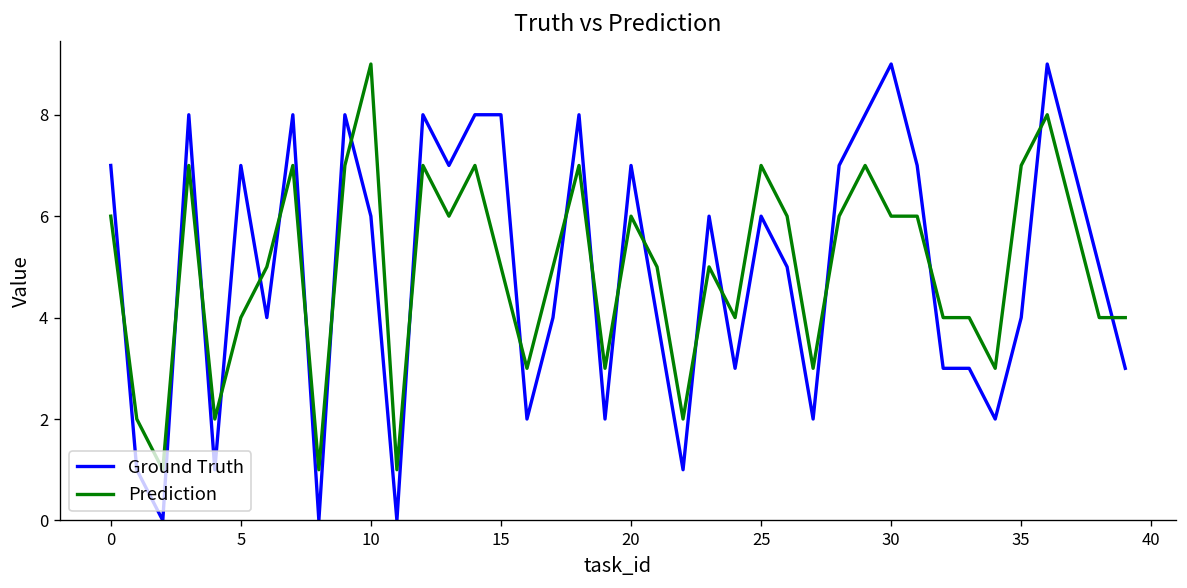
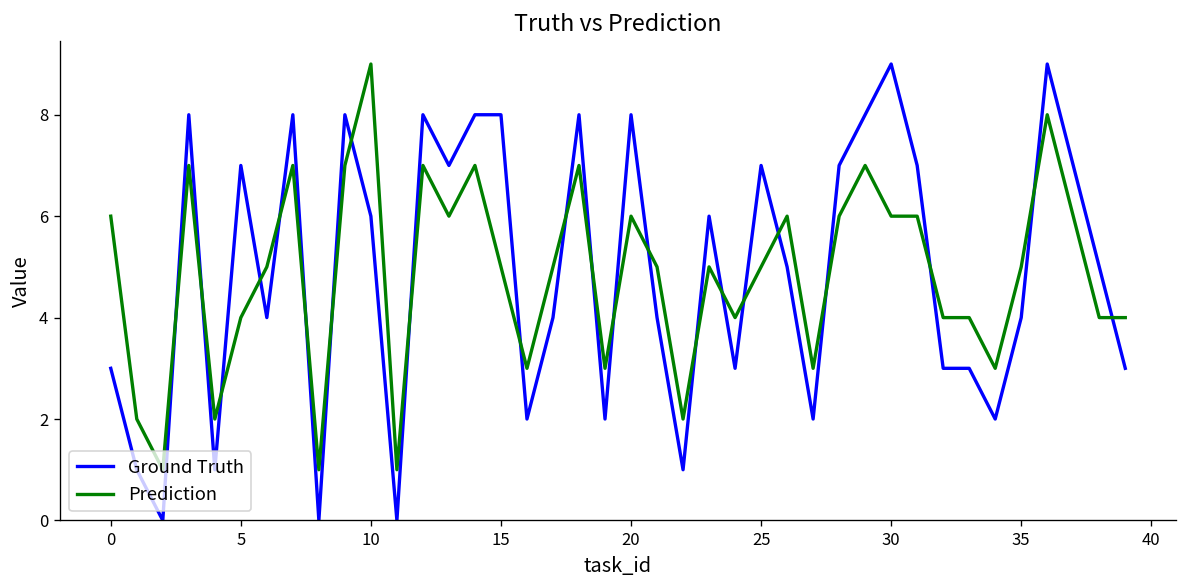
  {
    "Ground Truth": {
-     "0": 7,
+     "0": 3,
      "5": 7,
      "10": 6,
      "15": 8,
-     "20": 7,
-     "25": 6,
+     "20": 8,
+     "25": 7,
      "30": 9,
      "35": 4
    },
    "Prediction": {
      "0": 6,
      "5": 4,
      "10": 9,
      "15": 5,
      "20": 6,
-     "25": 7,
+     "25": 5,
      "30": 6,
-     "35": 7
+     "35": 5
    }
  }
